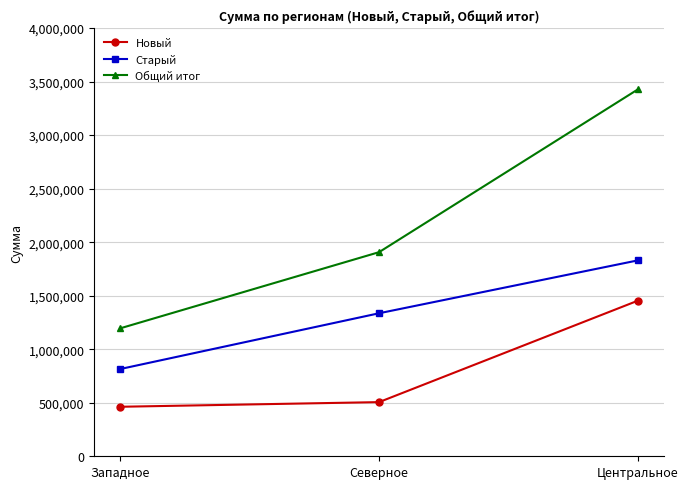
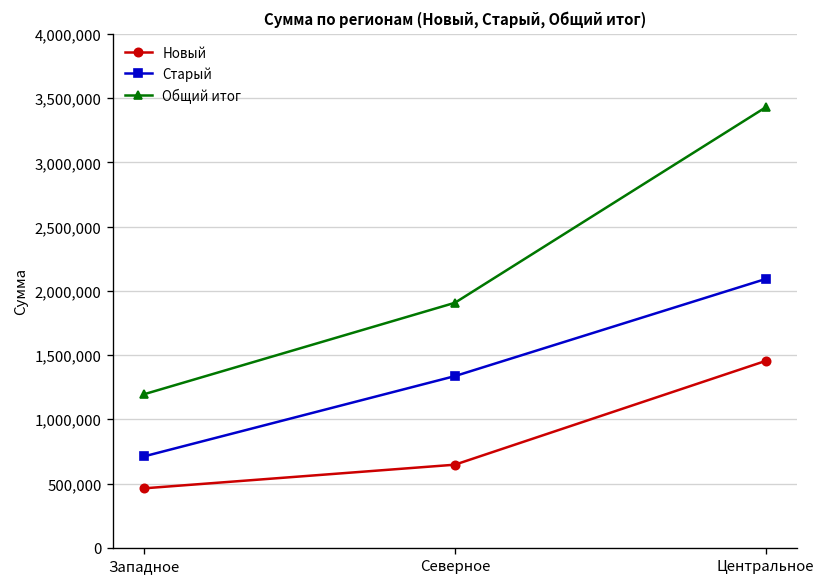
  {
    "Новый": {
      "Западное": "460,000",
-     "Северное": "510,000",
+     "Северное": "650,000",
      "Центральное": "1,450,000"
    },
    "Старый": {
-     "Западное": "810,000",
+     "Западное": "710,000",
      "Северное": "1,340,000",
-     "Центральное": "1,830,000"
+     "Центральное": "2,090,000"
    },
    "Общий итог": {
      "Западное": "1,200,000",
      "Северное": "1,910,000",
      "Центральное": "3,430,000"
    }
  }
